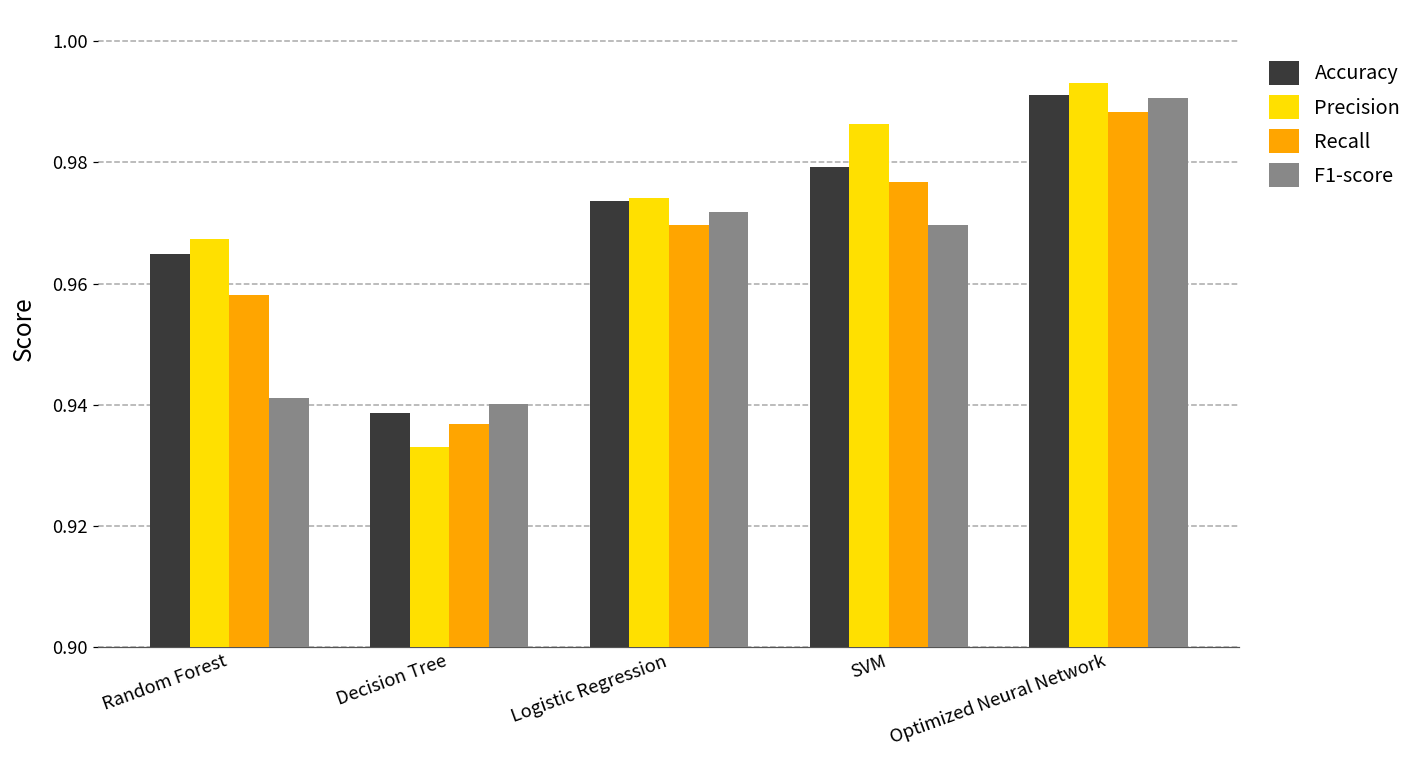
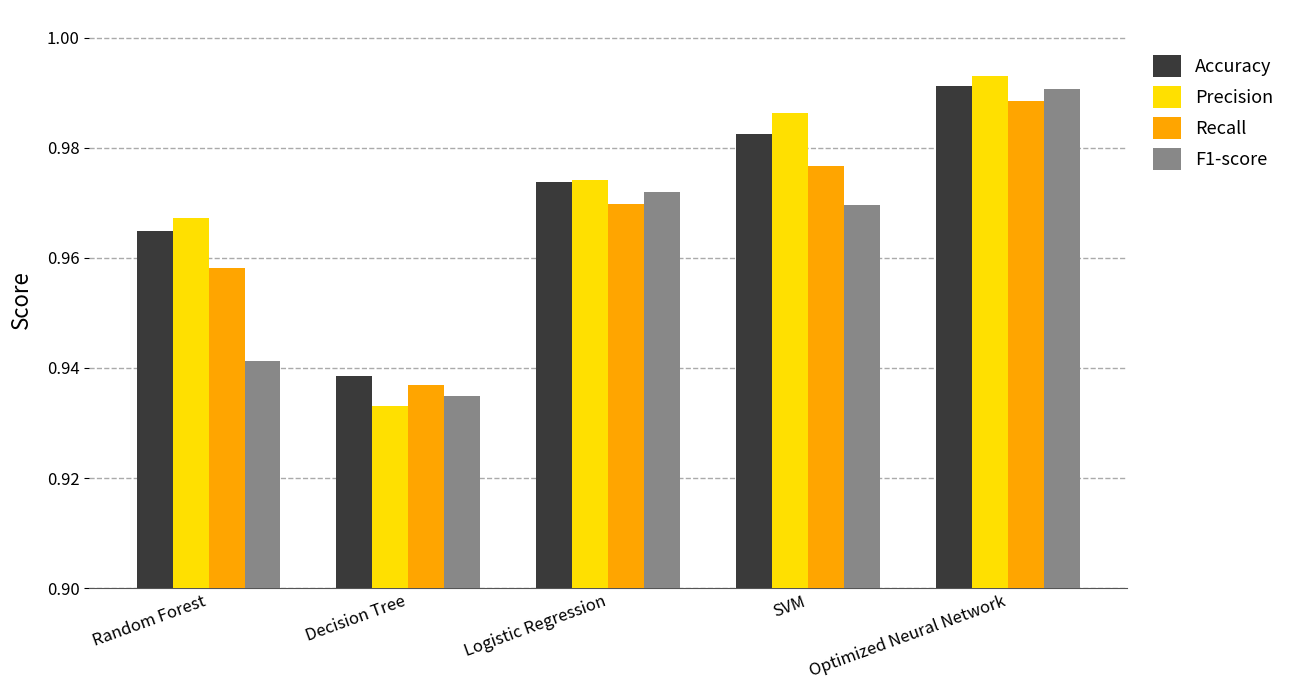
  {
    "Accuracy": {
      "Random Forest": 0.965,
      "Decision Tree": 0.939,
      "Logistic Regression": 0.974,
-     "SVM": 0.979,
+     "SVM": 0.983,
      "Optimized Neural Network": 0.991
    },
    "F1-score": {
      "Random Forest": 0.941,
-     "Decision Tree": 0.940,
+     "Decision Tree": 0.935,
      "Logistic Regression": 0.972,
      "SVM": 0.970,
      "Optimized Neural Network": 0.991
    }
  }
